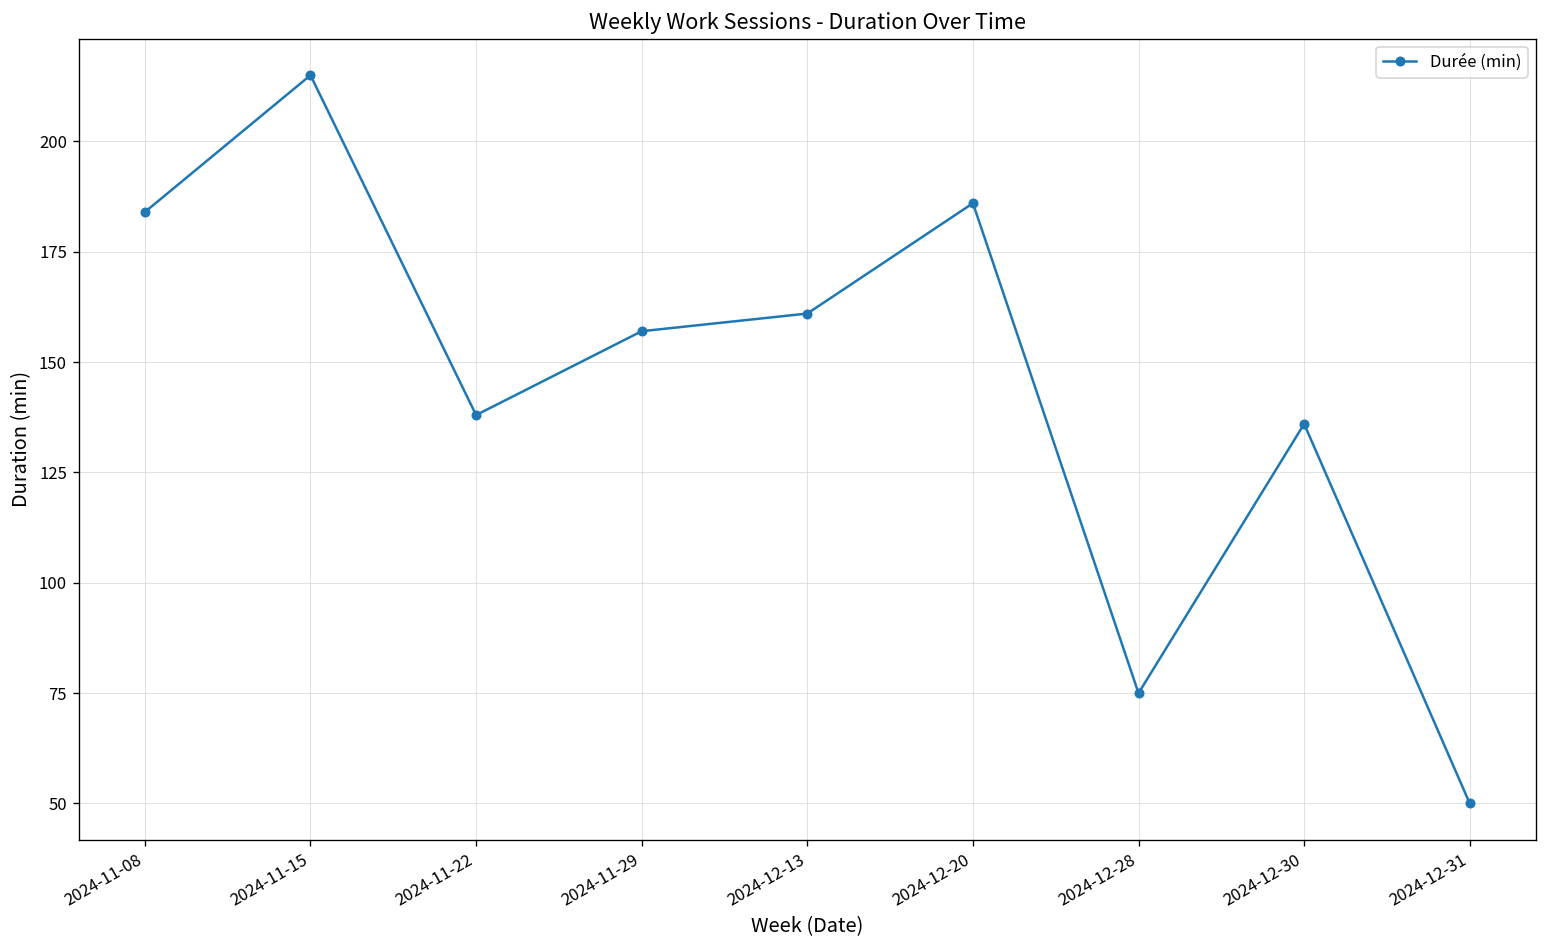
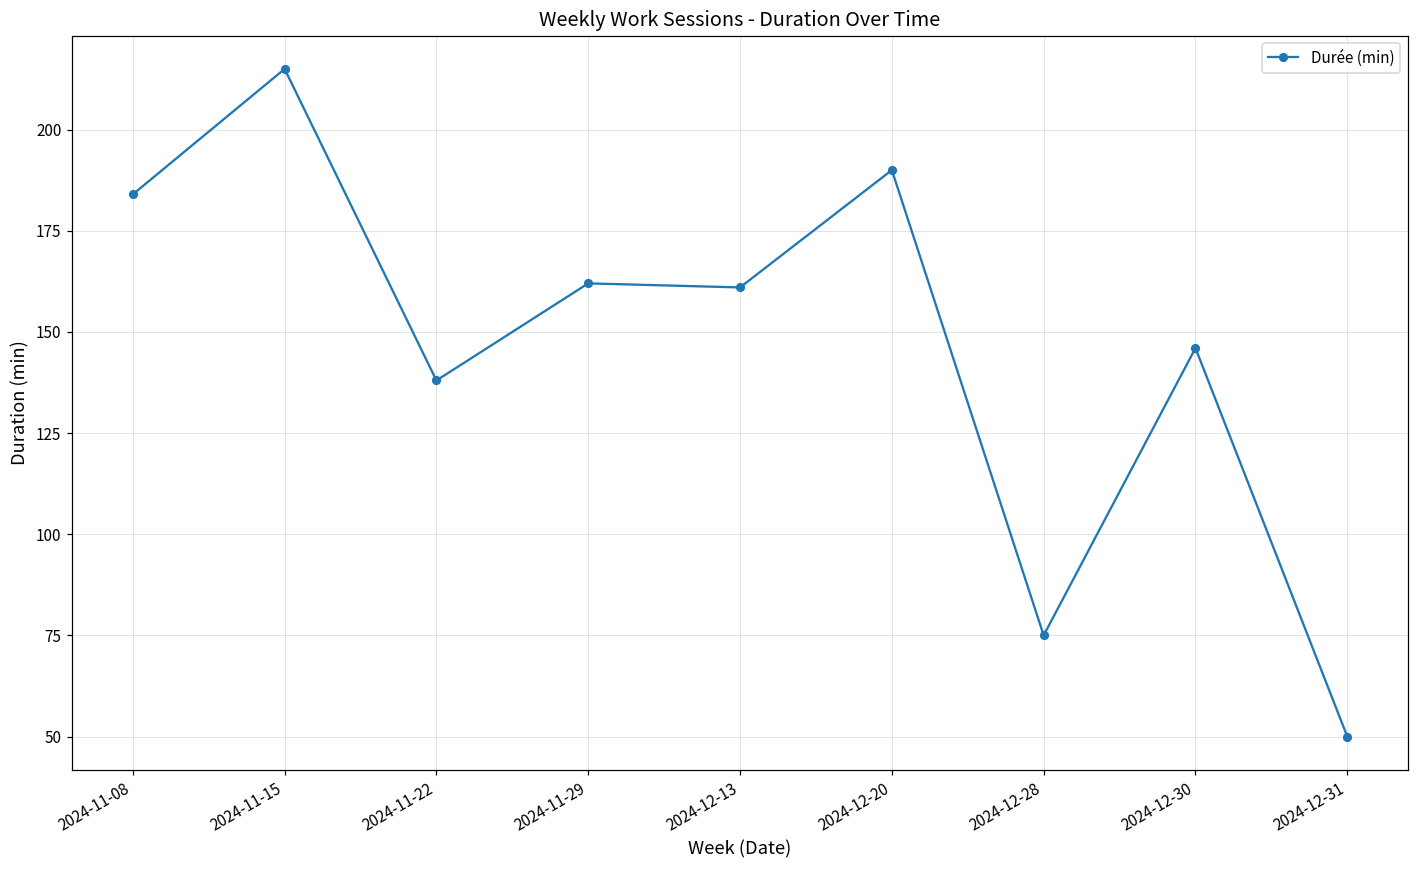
  {
    "2024-11-08": 184,
    "2024-11-15": 215,
    "2024-11-22": 138,
-   "2024-11-29": 157,
+   "2024-11-29": 162,
    "2024-12-13": 161,
-   "2024-12-20": 186,
+   "2024-12-20": 190,
    "2024-12-28": 75,
-   "2024-12-30": 136,
+   "2024-12-30": 146,
    "2024-12-31": 50
  }
